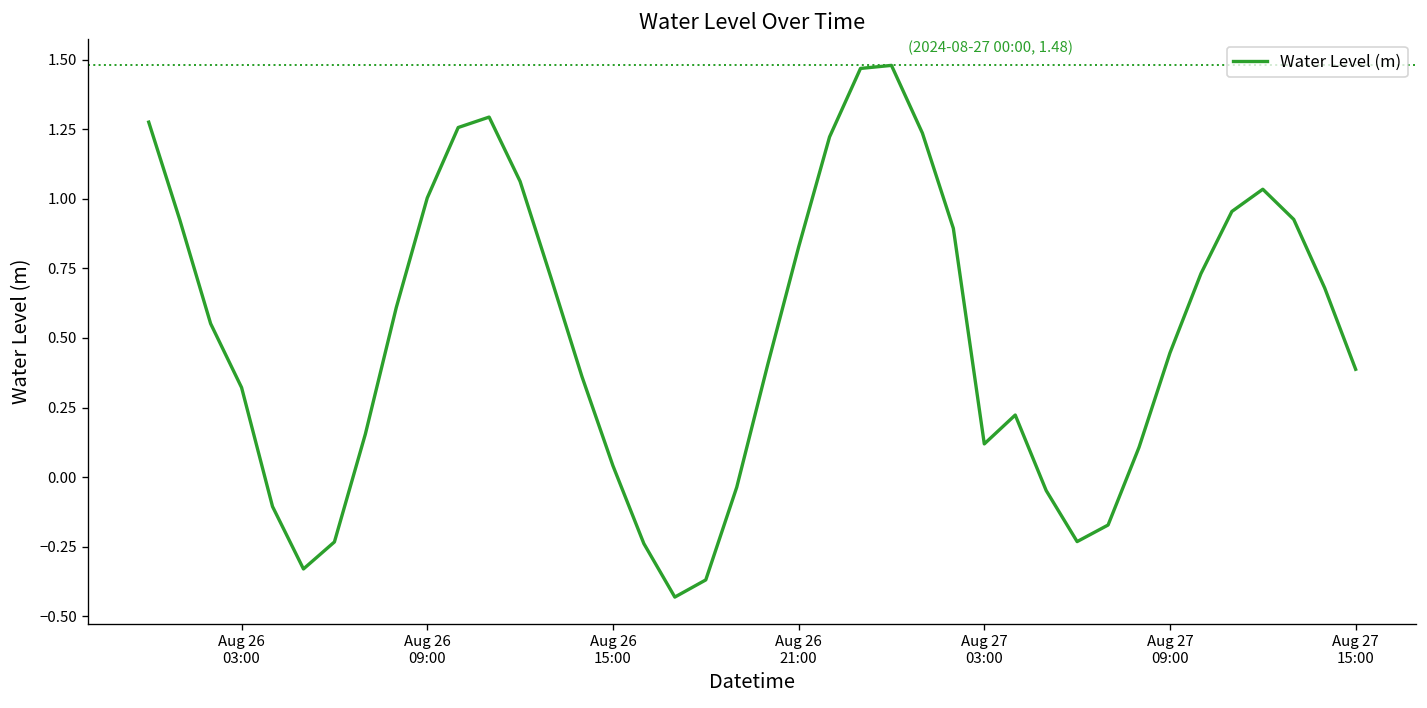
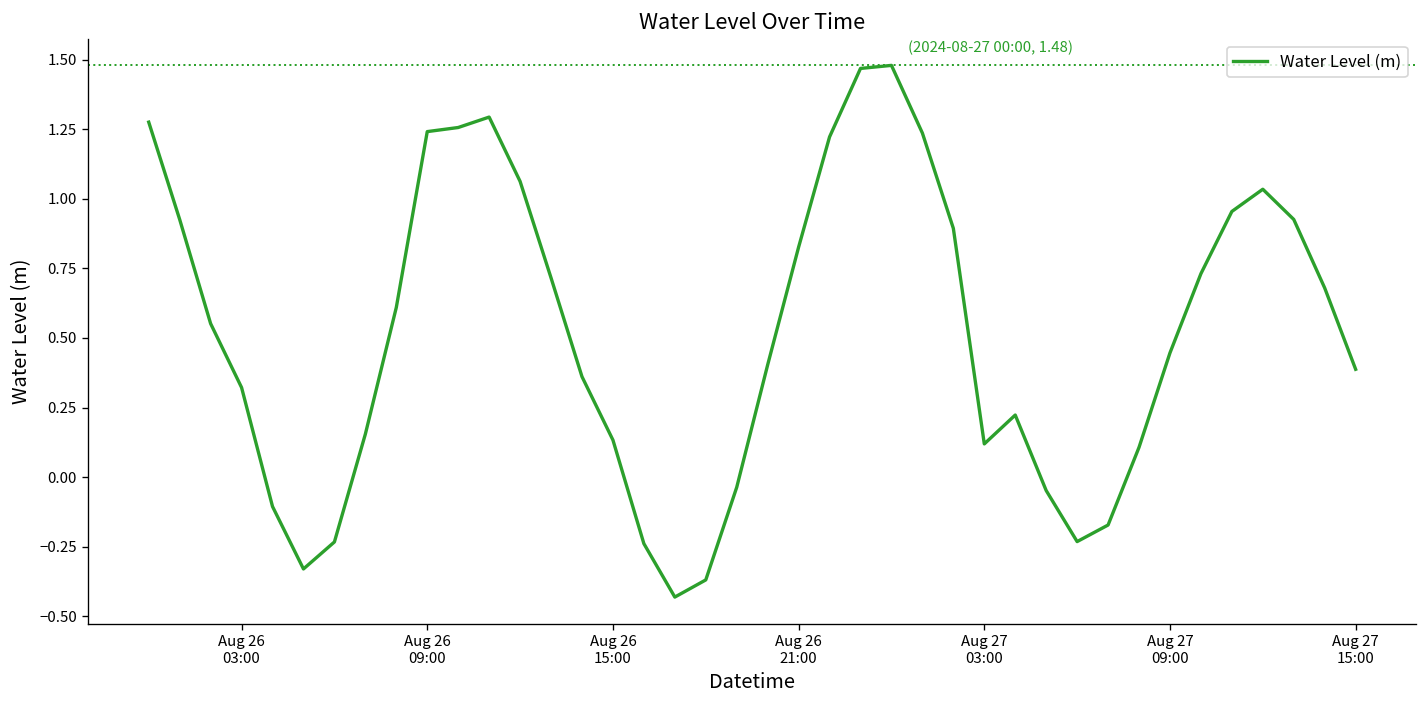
  {
    "Aug 26 03:00": 0.32,
-   "Aug 26 09:00": 1.00,
-   "Aug 26 15:00": 0.04,
+   "Aug 26 09:00": 1.24,
+   "Aug 26 15:00": 0.13,
    "Aug 26 21:00": 0.83,
    "Aug 27 03:00": 0.12,
    "Aug 27 09:00": 0.45,
    "Aug 27 15:00": 0.39
  }
